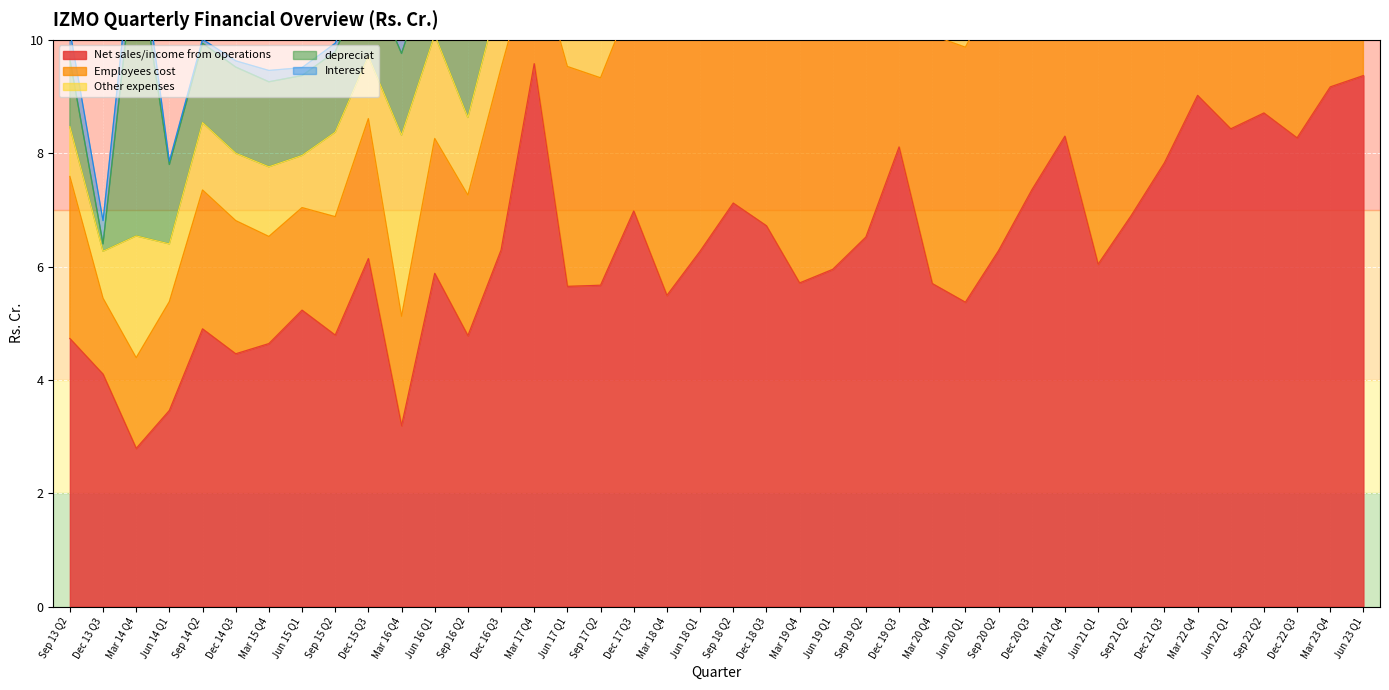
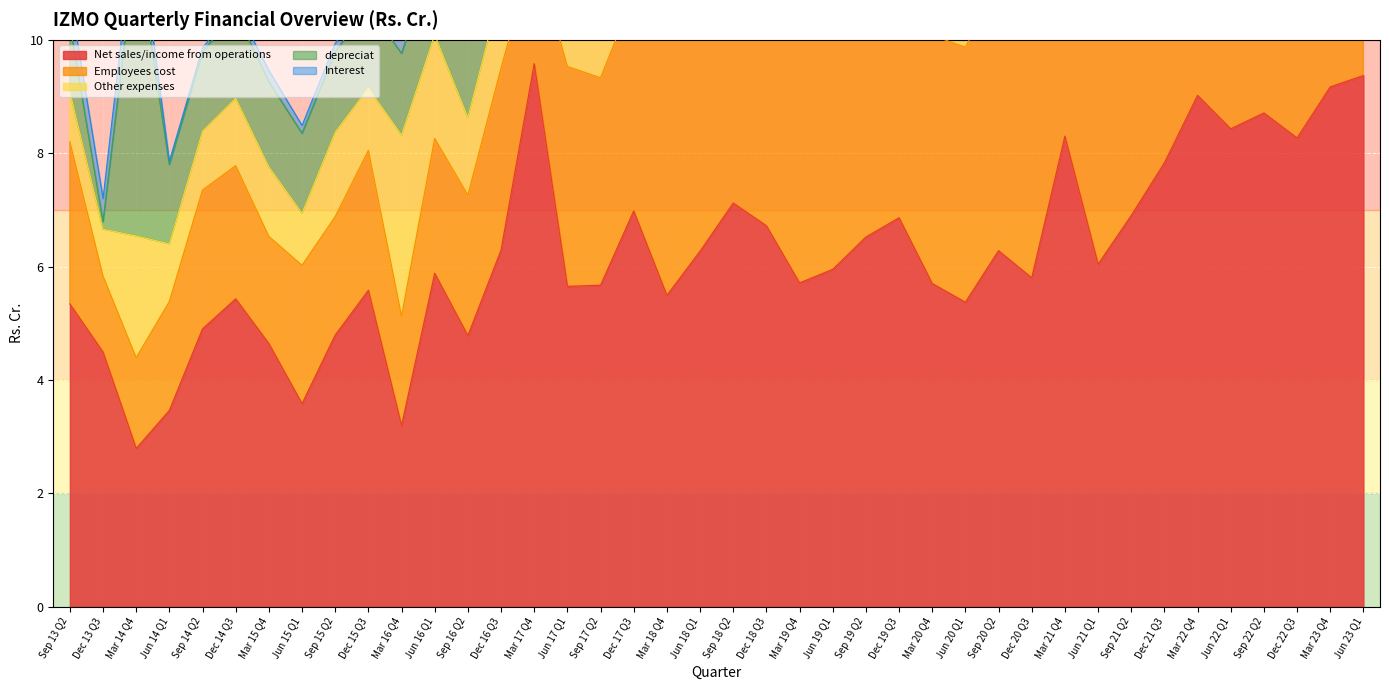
  {
    "Net sales/income from operations": {
-     "Sep 13 Q2": 4.7,
-     "Dec 13 Q3": 4.1,
+     "Sep 13 Q2": 5.3,
+     "Dec 13 Q3": 4.5,
      "Mar 14 Q4": 2.8,
      "Jun 14 Q1": 3.5,
      "Sep 14 Q2": 4.9,
-     "Dec 14 Q3": 4.5,
+     "Dec 14 Q3": 5.4,
      "Mar 15 Q4": 4.6,
-     "Jun 15 Q1": 5.2,
+     "Jun 15 Q1": 3.6,
      "Sep 15 Q2": 4.8,
-     "Dec 15 Q3": 6.1,
+     "Dec 15 Q3": 5.6,
      "Mar 16 Q4": 3.2,
      "Jun 16 Q1": 5.9,
      "Sep 16 Q2": 4.8,
      "Dec 16 Q3": 6.3,
      "Mar 17 Q4": 9.6,
      "Jun 17 Q1": 5.7,
      "Sep 17 Q2": 5.7,
      "Dec 17 Q3": 7.0,
      "Mar 18 Q4": 5.5,
      "Jun 18 Q1": 6.3,
      "Sep 18 Q2": 7.1,
      "Dec 18 Q3": 6.7,
      "Mar 19 Q4": 5.7,
      "Jun 19 Q1": 6.0,
      "Sep 19 Q2": 6.5,
-     "Dec 19 Q3": 8.1,
+     "Dec 19 Q3": 6.9,
      "Mar 20 Q4": 5.7,
      "Jun 20 Q1": 5.4,
      "Sep 20 Q2": 6.3,
-     "Dec 20 Q3": 7.4,
+     "Dec 20 Q3": 5.8,
      "Mar 21 Q4": 8.3,
      "Jun 21 Q1": 6.0,
      "Sep 21 Q2": 6.9,
      "Dec 21 Q3": 7.8,
      "Mar 22 Q4": 9.0,
      "Jun 22 Q1": 8.4,
      "Sep 22 Q2": 8.7,
      "Dec 22 Q3": 8.3,
      "Mar 23 Q4": 9.2,
      "Jun 23 Q1": 9.4
    },
    "Employees cost": {
      "Sep 13 Q2": 2.9,
      "Dec 13 Q3": 1.3,
      "Mar 14 Q4": 1.6,
      "Jun 14 Q1": 1.9,
      "Sep 14 Q2": 2.5,
      "Dec 14 Q3": 2.3,
      "Mar 15 Q4": 1.9,
-     "Jun 15 Q1": 1.8,
+     "Jun 15 Q1": 2.4,
      "Sep 15 Q2": 2.1,
      "Dec 15 Q3": 2.5,
      "Mar 16 Q4": 1.9,
      "Jun 16 Q1": 2.4,
      "Sep 16 Q2": 2.5,
      "Dec 16 Q3": 3.2,
      "Jun 17 Q1": 3.9,
      "Sep 17 Q2": 3.7,
      "Jun 20 Q1": 4.5
    },
    "Other expenses": {
      "Dec 13 Q3": 0.8,
      "Mar 14 Q4": 2.2,
      "Jun 14 Q1": 1.0,
-     "Sep 14 Q2": 1.2,
+     "Sep 14 Q2": 1.0,
      "Dec 14 Q3": 1.2,
      "Mar 15 Q4": 1.2,
      "Jun 15 Q1": 0.9,
      "Sep 15 Q2": 1.5,
      "Mar 16 Q4": 3.2,
      "Sep 16 Q2": 1.4
    },
    "depreciat": {
      "Dec 13 Q3": 0.1,
      "Jun 14 Q1": 1.4,
      "Mar 16 Q4": 1.4
    },
    "Interest": {
      "Dec 13 Q3": 0.4,
      "Jun 14 Q1": 0.1,
      "Sep 15 Q2": 0.2
    }
  }
